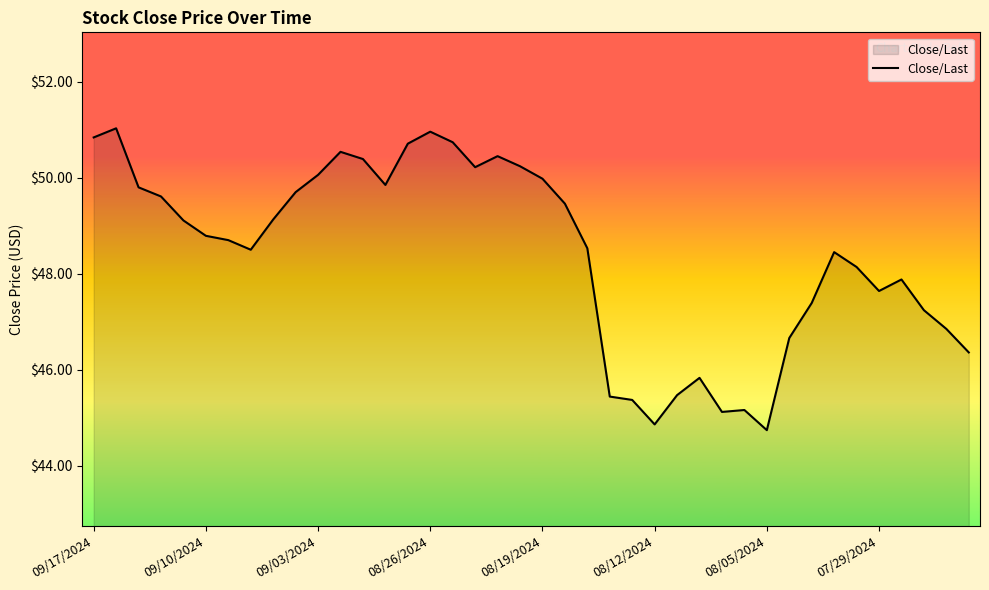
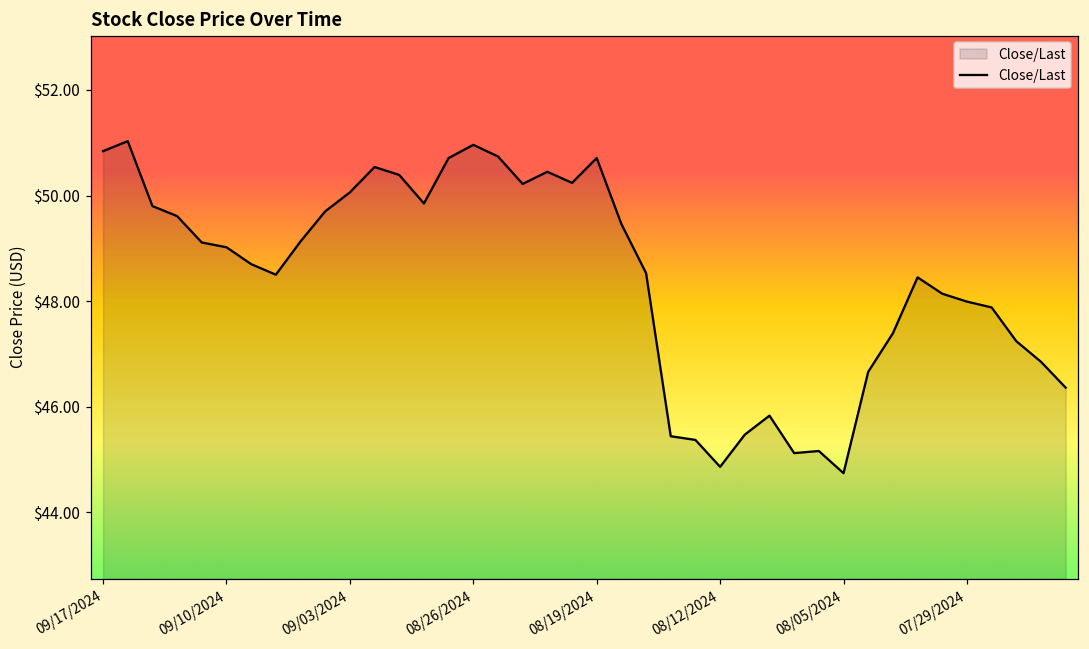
  {
    "09/17/2024": "$50.8",
-   "09/10/2024": "$48.8",
+   "09/10/2024": "$49.0",
    "09/03/2024": "$50.1",
    "08/26/2024": "$51.0",
-   "08/19/2024": "$50.0",
+   "08/19/2024": "$50.7",
    "08/12/2024": "$44.9",
    "08/05/2024": "$44.7",
-   "07/29/2024": "$47.6"
+   "07/29/2024": "$48.0"
  }
